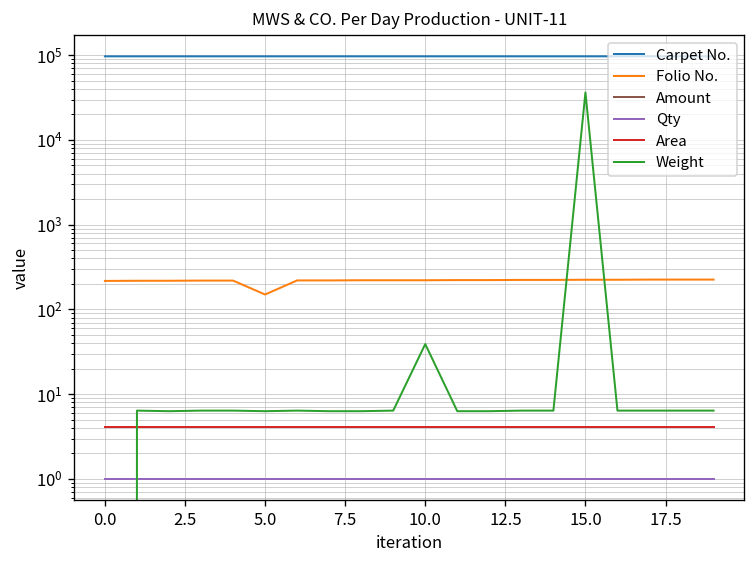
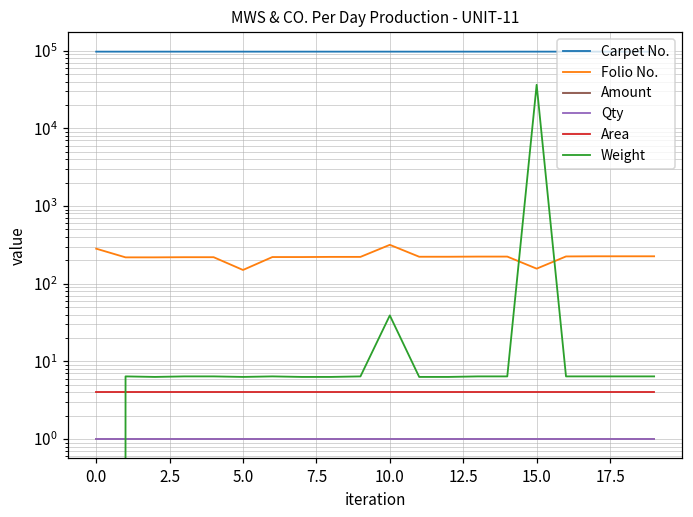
  {
    "Carpet No.": {
      "0.0": 100000,
      "5.0": 100000,
      "10.0": 100000,
      "15.0": 100000
    },
    "Folio No.": {
-     "0.0": 220,
+     "0.0": 280,
      "5.0": 150,
-     "10.0": 220,
-     "15.0": 220
+     "10.0": 300,
+     "15.0": 160
    },
    "Qty": {
      "0.0": 1,
      "5.0": 1,
      "10.0": 1,
      "15.0": 1
    },
    "Area": {
      "0.0": 4,
      "5.0": 4,
      "10.0": 4,
      "15.0": 4
    },
    "Weight": {
      "5.0": 6,
      "10.0": 40,
      "15.0": 40000
    }
  }
